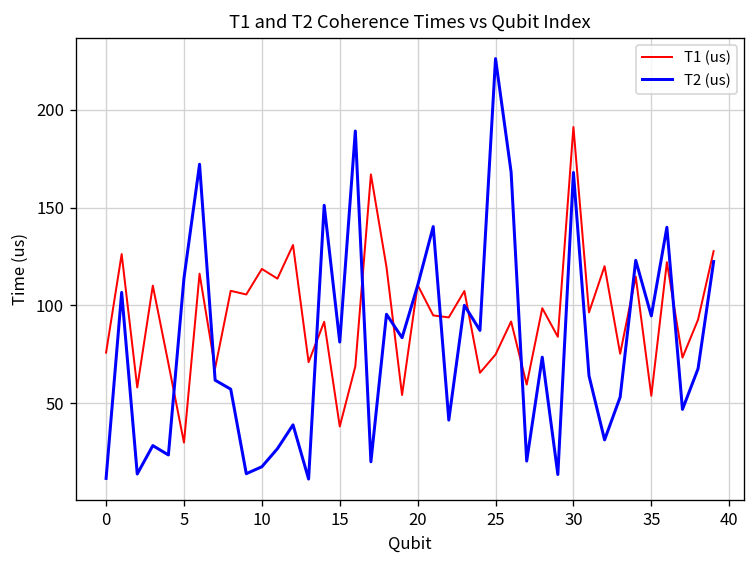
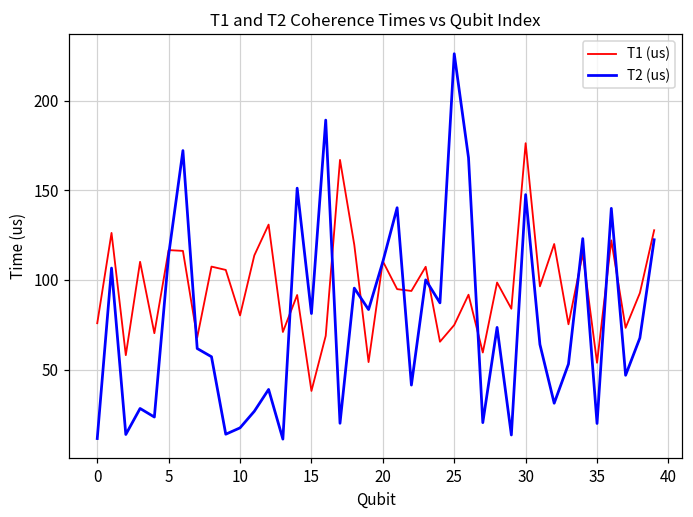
  {
    "T1 (us)": {
      "0": 76,
-     "5": 30,
-     "10": 119,
+     "5": 117,
+     "10": 80,
      "15": 38,
      "25": 75,
-     "30": 191,
+     "30": 176,
      "35": 54
    },
    "T2 (us)": {
      "0": 12,
      "5": 114,
      "10": 18,
      "15": 81,
      "25": 226,
-     "30": 168,
-     "35": 95
+     "30": 148,
+     "35": 20
    }
  }
